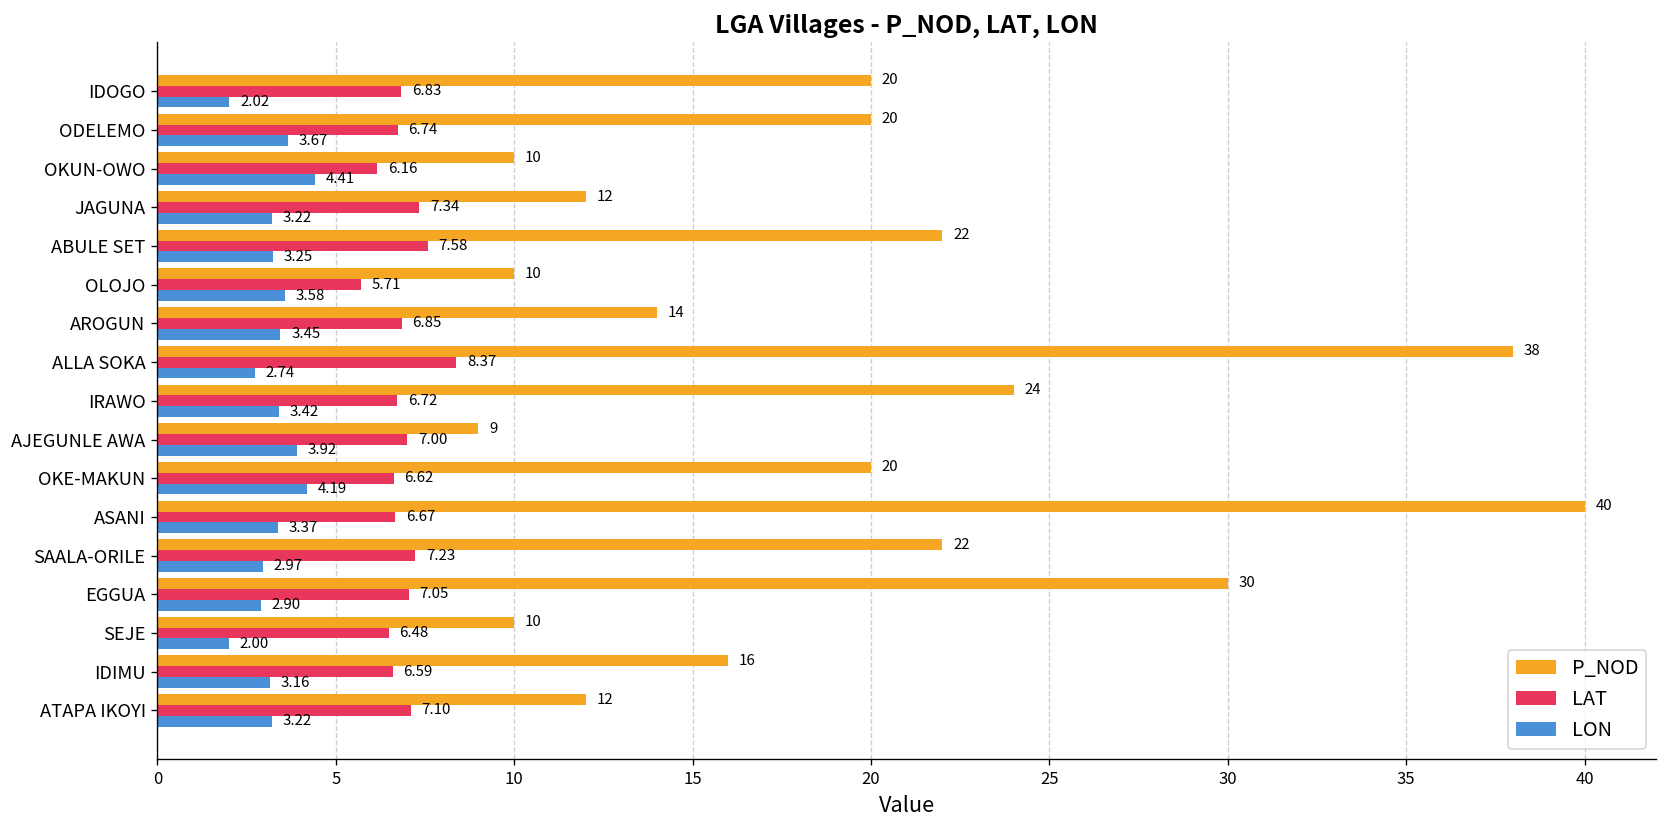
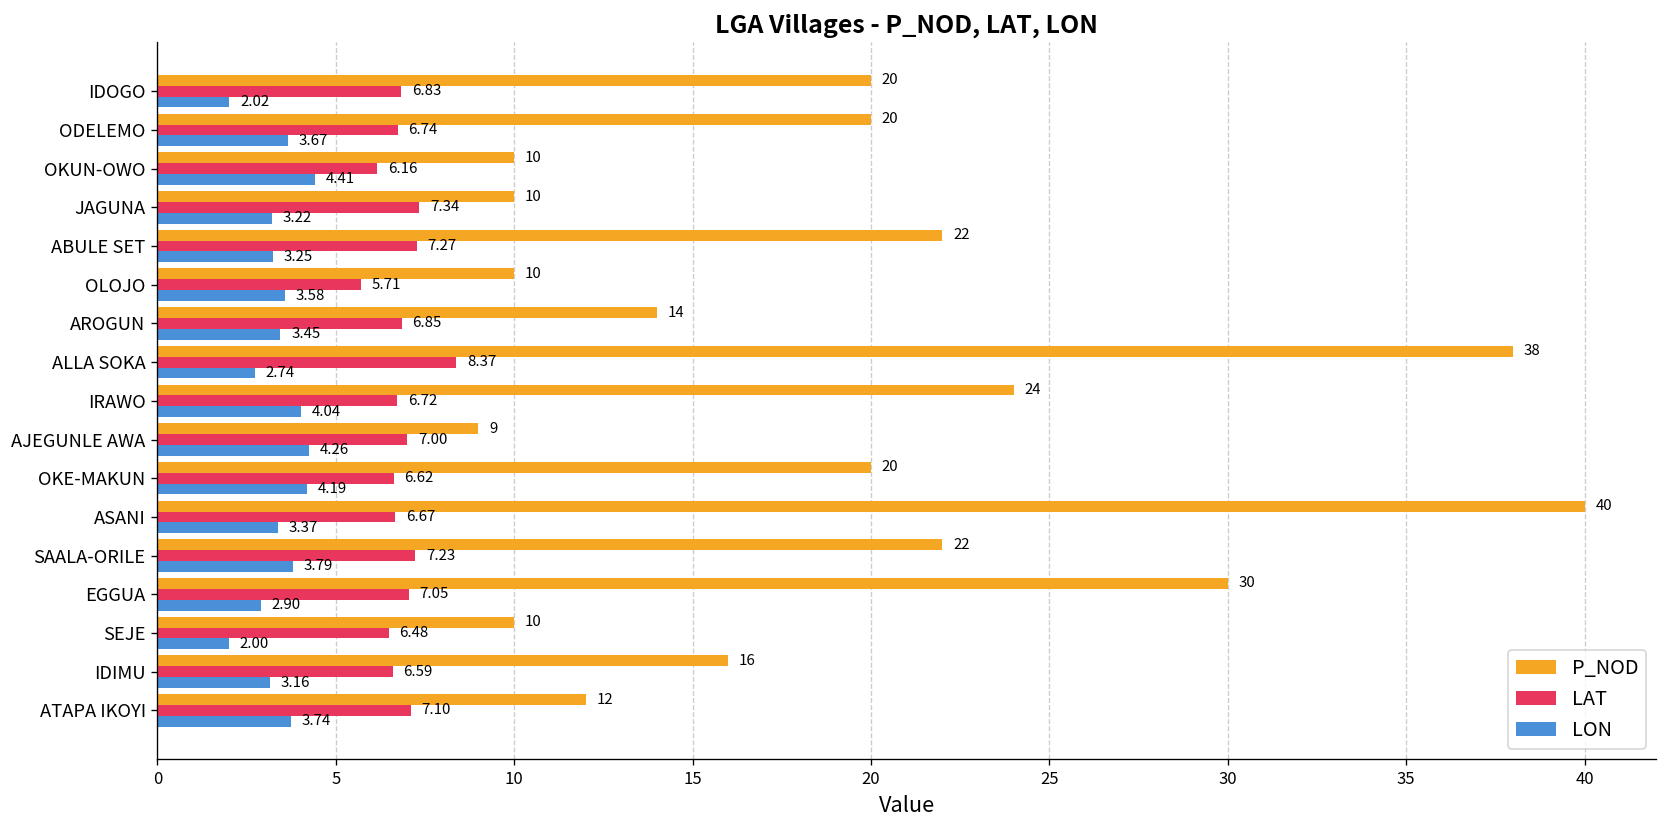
  {
    "P_NOD": {
      "IDOGO": 20,
      "ODELEMO": 20,
      "OKUN-OWO": 10,
-     "JAGUNA": 12,
+     "JAGUNA": 10,
      "ABULE SET": 22,
      "OLOJO": 10,
      "AROGUN": 14,
      "ALLA SOKA": 38,
      "IRAWO": 24,
      "AJEGUNLE AWA": 9,
      "OKE-MAKUN": 20,
      "ASANI": 40,
      "SAALA-ORILE": 22,
      "EGGUA": 30,
      "SEJE": 10,
      "IDIMU": 16,
      "ATAPA IKOYI": 12
    },
    "LAT": {
      "IDOGO": 6.83,
      "ODELEMO": 6.74,
      "OKUN-OWO": 6.16,
      "JAGUNA": 7.34,
-     "ABULE SET": 7.58,
+     "ABULE SET": 7.27,
      "OLOJO": 5.71,
      "AROGUN": 6.85,
      "ALLA SOKA": 8.37,
      "IRAWO": 6.72,
      "AJEGUNLE AWA": 7.00,
      "OKE-MAKUN": 6.62,
      "ASANI": 6.67,
      "SAALA-ORILE": 7.23,
      "EGGUA": 7.05,
      "SEJE": 6.48,
      "IDIMU": 6.59,
      "ATAPA IKOYI": 7.10
    },
    "LON": {
      "IDOGO": 2.02,
      "ODELEMO": 3.67,
      "OKUN-OWO": 4.41,
      "JAGUNA": 3.22,
      "ABULE SET": 3.25,
      "OLOJO": 3.58,
      "AROGUN": 3.45,
      "ALLA SOKA": 2.74,
-     "IRAWO": 3.42,
-     "AJEGUNLE AWA": 3.92,
+     "IRAWO": 4.04,
+     "AJEGUNLE AWA": 4.26,
      "OKE-MAKUN": 4.19,
      "ASANI": 3.37,
-     "SAALA-ORILE": 2.97,
+     "SAALA-ORILE": 3.79,
      "EGGUA": 2.90,
      "SEJE": 2.00,
      "IDIMU": 3.16,
-     "ATAPA IKOYI": 3.22
+     "ATAPA IKOYI": 3.74
    }
  }
